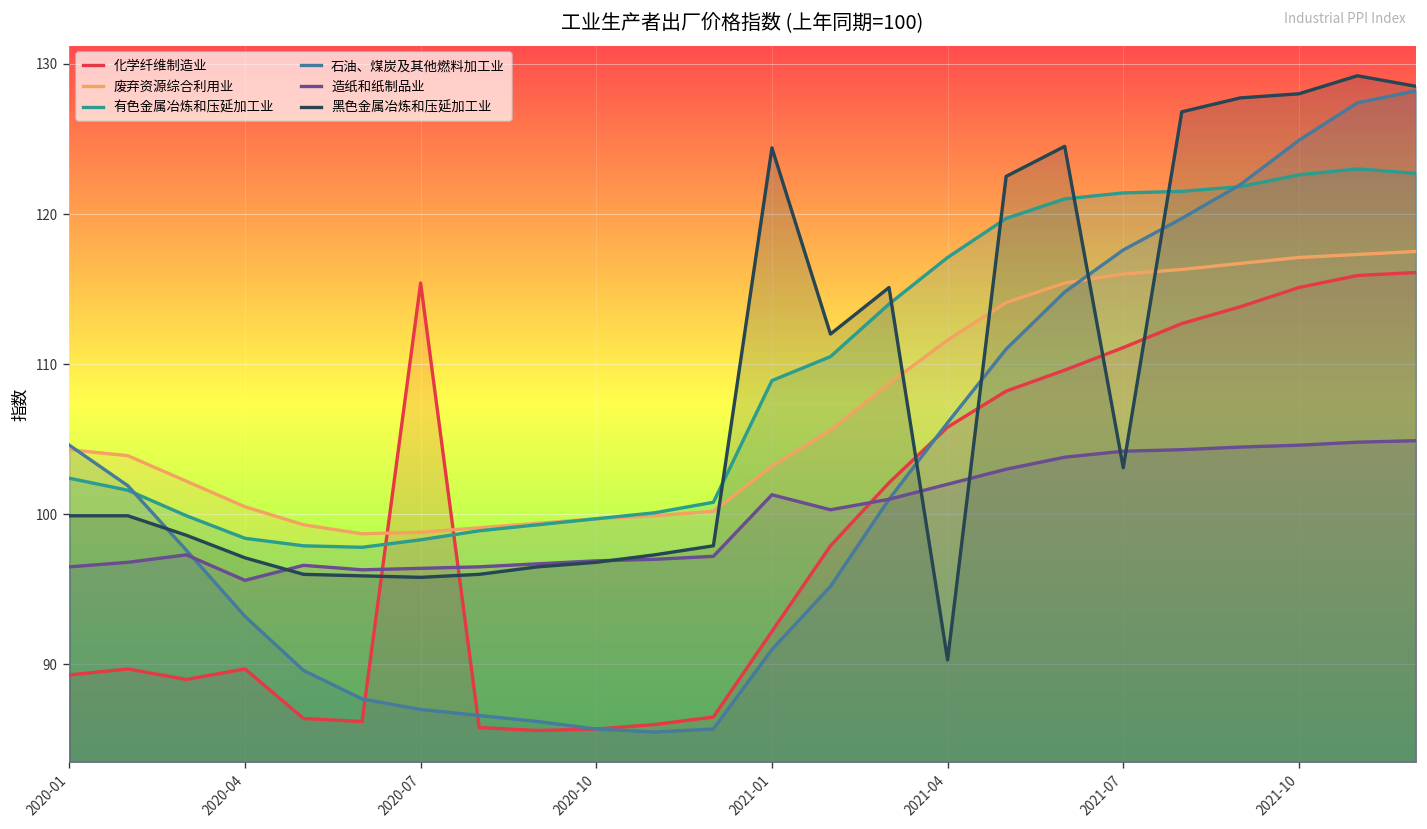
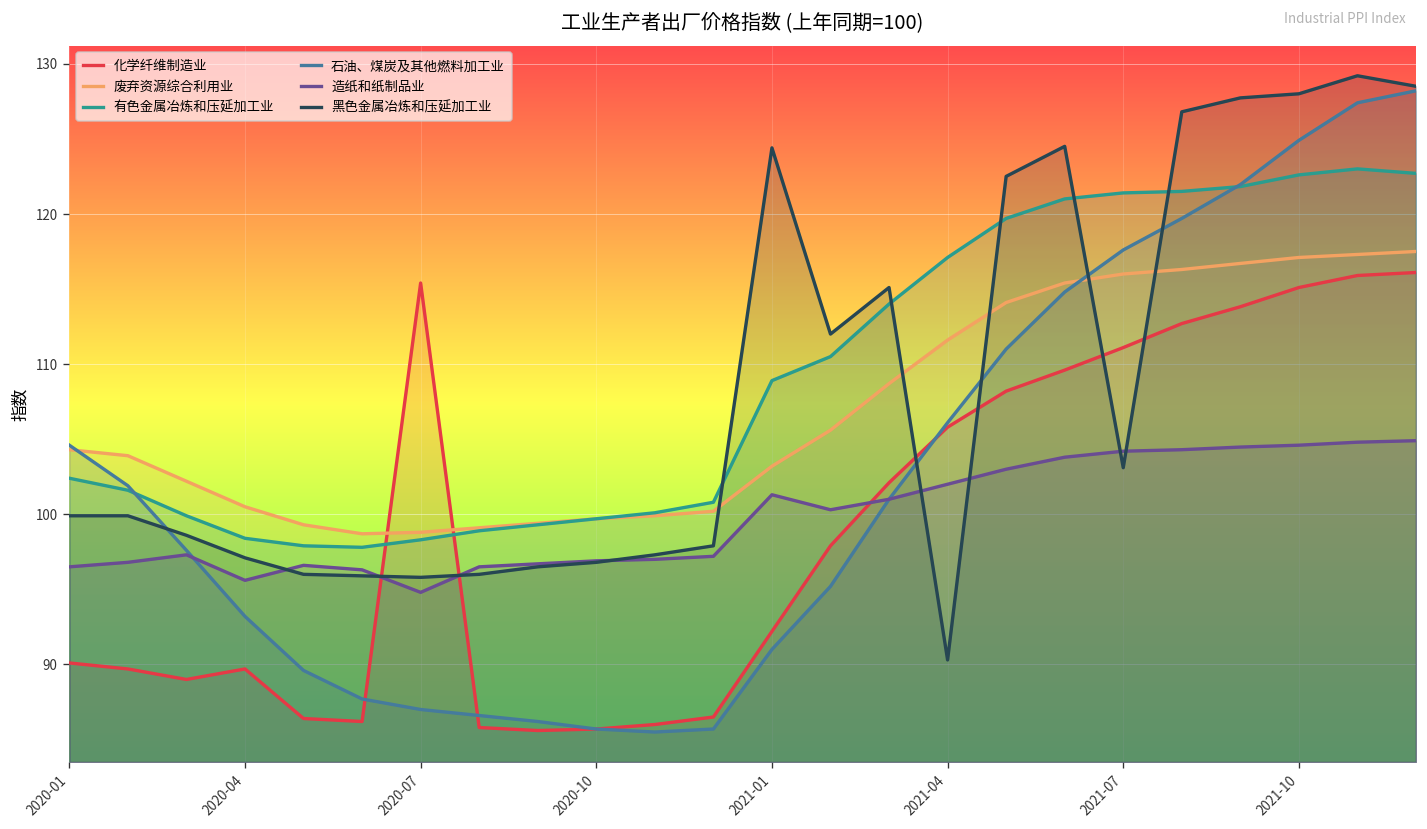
  {
    "化学纤维制造业": {
-     "2020-01": 89.3,
+     "2020-01": 90.1,
      "2020-04": 89.7,
      "2020-07": 115.4,
      "2021-01": 92.2,
      "2021-04": 105.8,
      "2021-07": 111.1,
      "2021-10": 115.1
    },
    "废弃资源综合利用业": {
      "2020-01": 104.3,
      "2020-04": 100.5,
      "2020-07": 98.8,
      "2021-01": 103.2,
      "2021-04": 111.6,
      "2021-07": 116.0,
      "2021-10": 117.1
    },
    "造纸和纸制品业": {
      "2020-01": 96.5,
      "2020-04": 95.6,
-     "2020-07": 96.4,
+     "2020-07": 94.8,
      "2021-01": 101.3,
      "2021-04": 102.0,
      "2021-07": 104.2,
      "2021-10": 104.6
    },
    "黑色金属冶炼和压延加工业": {
      "2020-01": 99.9,
      "2020-04": 97.1,
      "2020-07": 95.8,
      "2021-01": 124.4,
      "2021-04": 90.3,
      "2021-07": 103.1,
      "2021-10": 128.0
    }
  }
